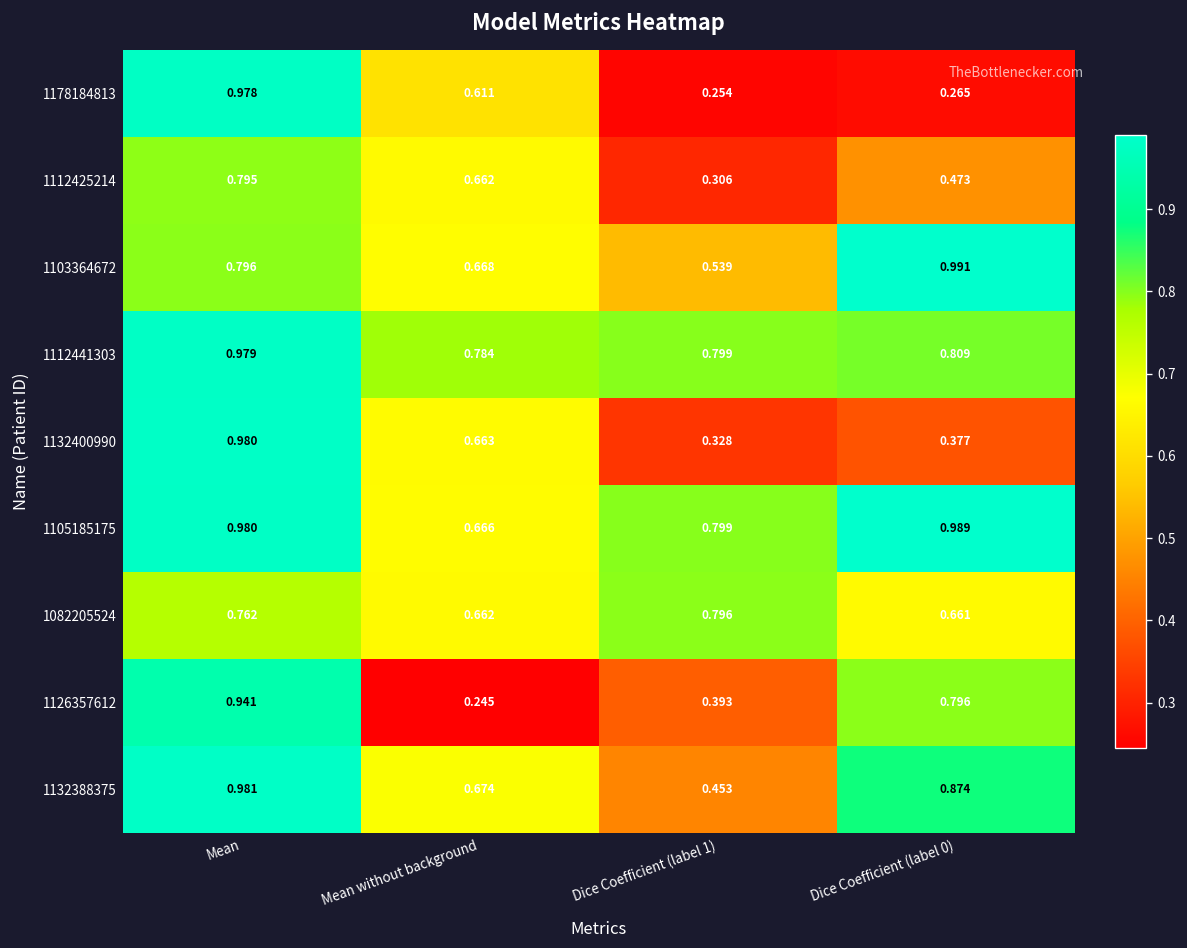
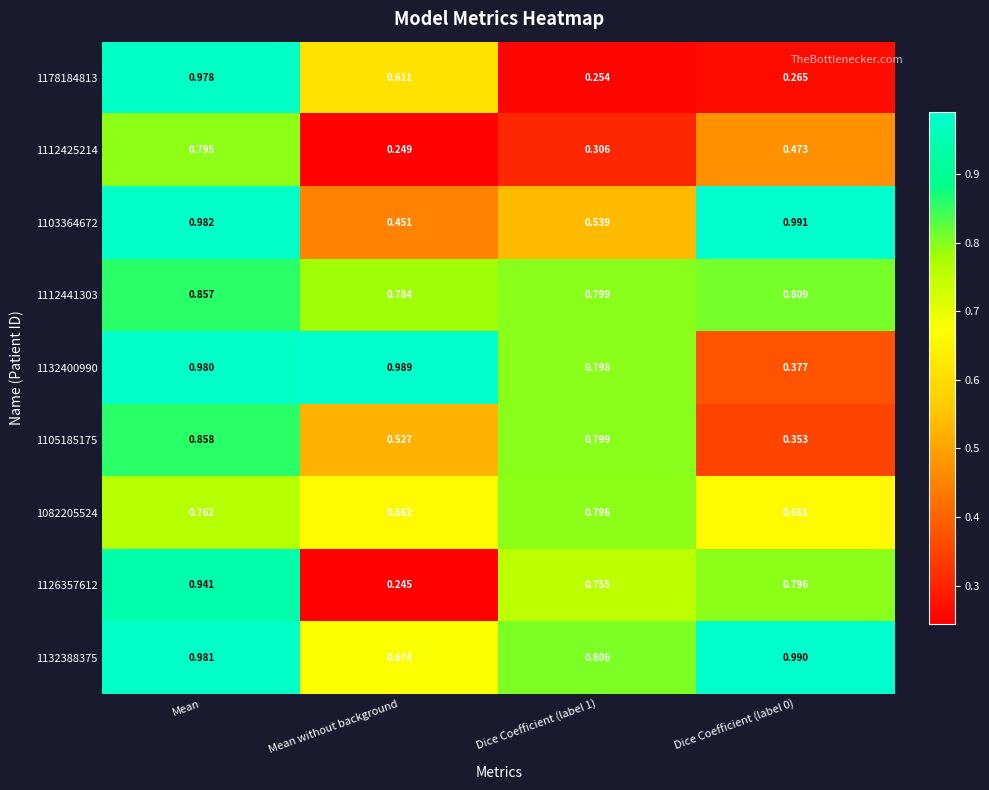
  {
    "1178184813": {
      "Mean": 0.978,
      "Mean without background": 0.611,
      "Dice Coefficient (label 1)": 0.254
    },
    "1112425214": {
      "Mean": 0.795,
-     "Mean without background": 0.662,
+     "Mean without background": 0.249,
      "Dice Coefficient (label 1)": 0.306,
      "Dice Coefficient (label 0)": 0.473
    },
    "1103364672": {
-     "Mean": 0.796,
-     "Mean without background": 0.668,
+     "Mean": 0.982,
+     "Mean without background": 0.451,
      "Dice Coefficient (label 1)": 0.539,
      "Dice Coefficient (label 0)": 0.991
    },
    "1112441303": {
-     "Mean": 0.979,
+     "Mean": 0.857,
      "Mean without background": 0.784,
      "Dice Coefficient (label 1)": 0.799,
      "Dice Coefficient (label 0)": 0.809
    },
    "1132400990": {
      "Mean": 0.980,
-     "Mean without background": 0.663,
-     "Dice Coefficient (label 1)": 0.328,
+     "Mean without background": 0.989,
+     "Dice Coefficient (label 1)": 0.798,
      "Dice Coefficient (label 0)": 0.377
    },
    "1105185175": {
-     "Mean": 0.980,
-     "Mean without background": 0.666,
+     "Mean": 0.858,
+     "Mean without background": 0.527,
      "Dice Coefficient (label 1)": 0.799,
-     "Dice Coefficient (label 0)": 0.989
+     "Dice Coefficient (label 0)": 0.353
    },
    "1082205524": {
      "Mean": 0.762,
      "Mean without background": 0.662,
      "Dice Coefficient (label 1)": 0.796,
      "Dice Coefficient (label 0)": 0.661
    },
    "1126357612": {
      "Mean": 0.941,
      "Mean without background": 0.245,
-     "Dice Coefficient (label 1)": 0.393,
+     "Dice Coefficient (label 1)": 0.755,
      "Dice Coefficient (label 0)": 0.796
    },
    "1132388375": {
      "Mean": 0.981,
      "Mean without background": 0.674,
-     "Dice Coefficient (label 1)": 0.453,
-     "Dice Coefficient (label 0)": 0.874
+     "Dice Coefficient (label 1)": 0.806,
+     "Dice Coefficient (label 0)": 0.990
    }
  }
